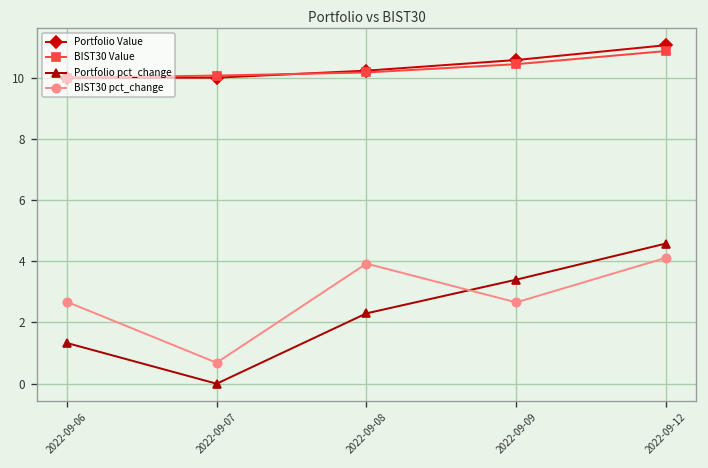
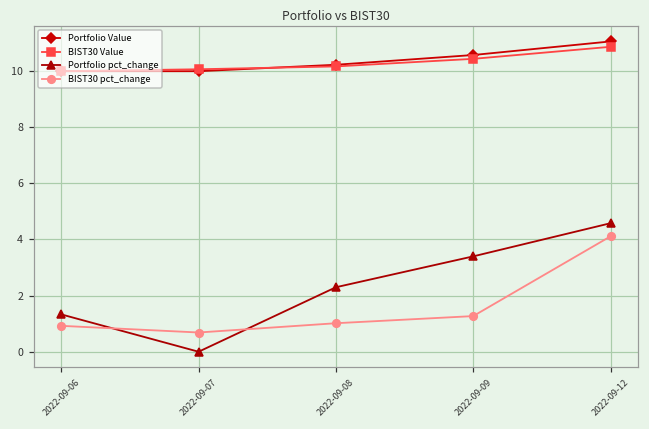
  {
    "BIST30 Value": {
      "2022-09-09": 10.4,
      "2022-09-12": 10.9
    },
    "BIST30 pct_change": {
-     "2022-09-06": 2.7,
+     "2022-09-06": 0.9,
      "2022-09-07": 0.7,
-     "2022-09-08": 3.9,
-     "2022-09-09": 2.7,
+     "2022-09-08": 1.0,
+     "2022-09-09": 1.3,
      "2022-09-12": 4.1
    }
  }
